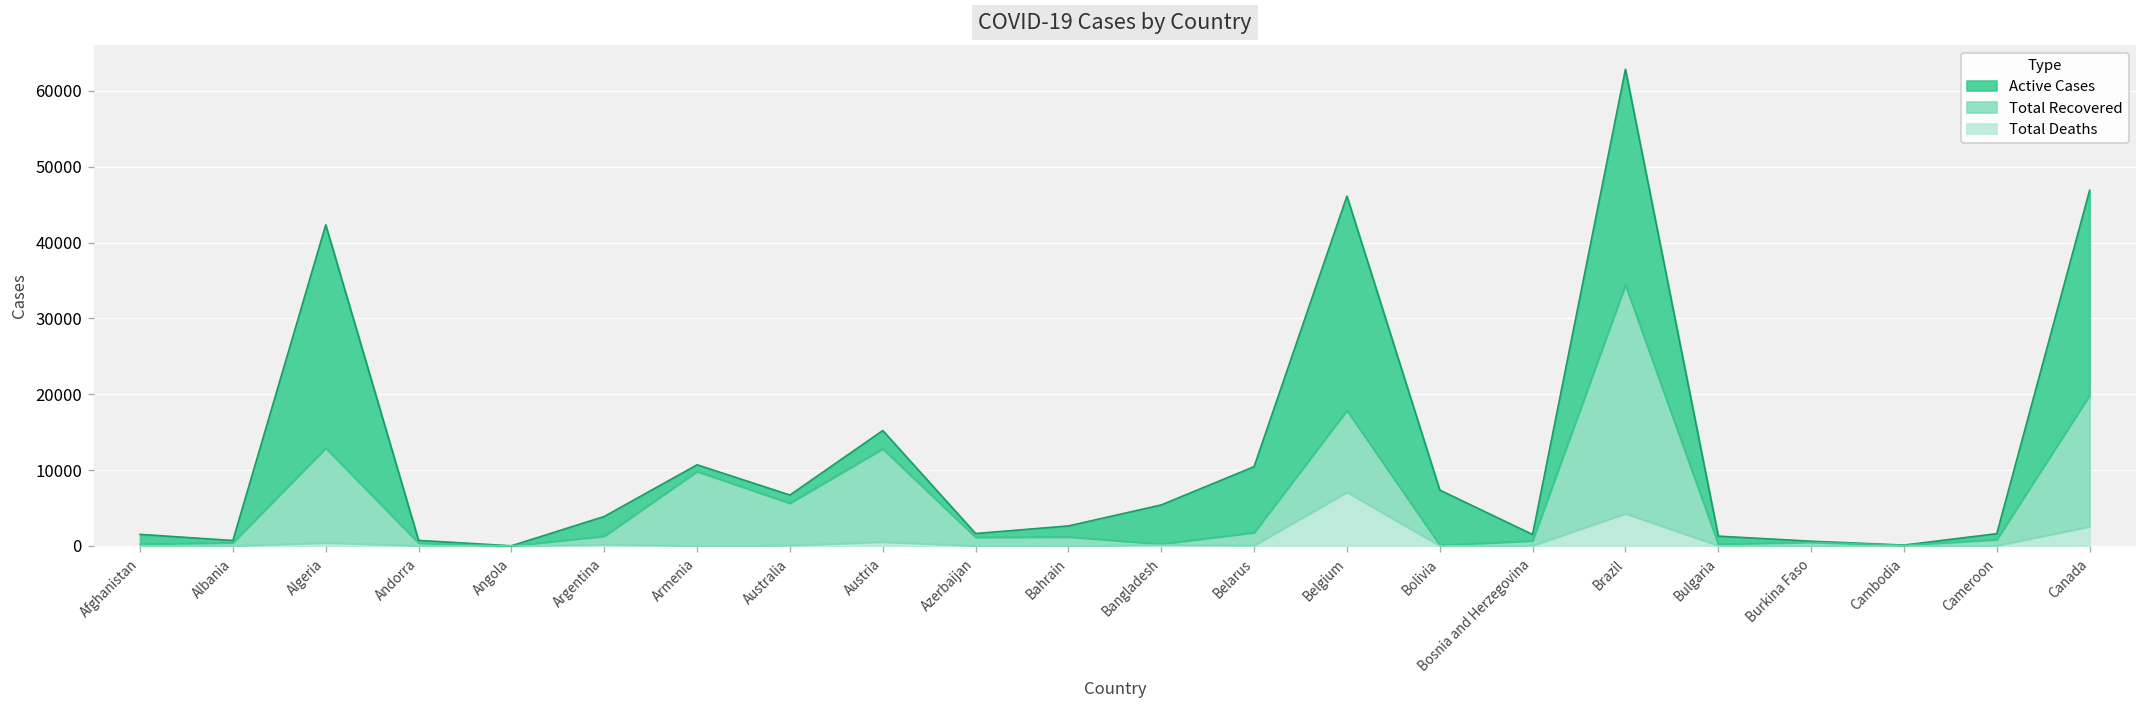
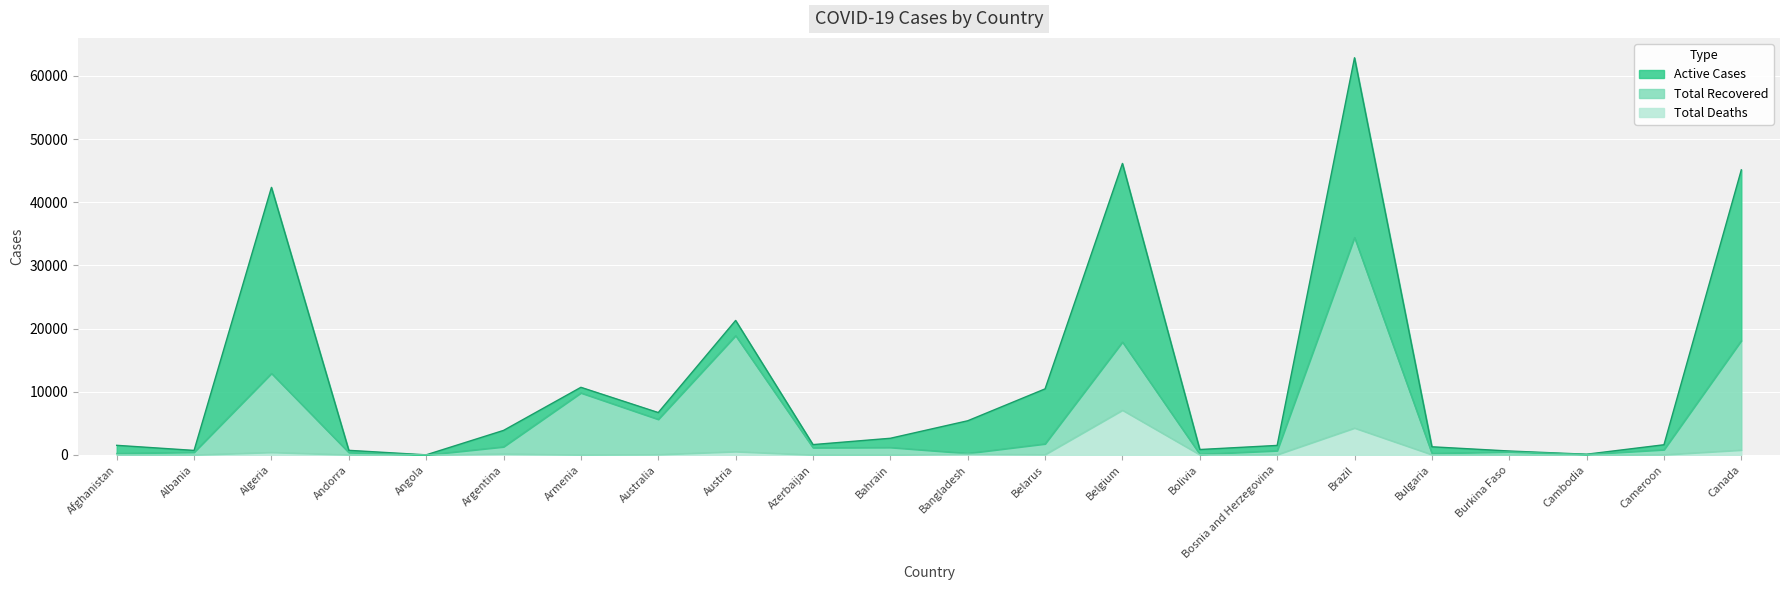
  {
    "Total Deaths": {
      "Albania": 0,
      "Algeria": 0,
      "Argentina": 0,
      "Armenia": 0,
      "Australia": 0,
      "Austria": 1000,
      "Azerbaijan": 0,
      "Bahrain": 0,
      "Belarus": 0,
      "Belgium": 7000,
      "Bosnia and Herzegovina": 0,
      "Brazil": 4000,
      "Burkina Faso": 0,
      "Cameroon": 0,
-     "Canada": 3000
+     "Canada": 1000
    },
    "Total Recovered": {
      "Algeria": 12000,
      "Argentina": 1000,
      "Armenia": 10000,
      "Australia": 6000,
-     "Austria": 12000,
+     "Austria": 18000,
      "Azerbaijan": 1000,
      "Bahrain": 1000,
      "Belarus": 2000,
      "Belgium": 11000,
      "Bosnia and Herzegovina": 1000,
      "Brazil": 30000,
      "Cameroon": 1000,
      "Canada": 17000
    },
    "Active Cases": {
      "Afghanistan": 1000,
      "Algeria": 29000,
      "Argentina": 3000,
      "Armenia": 1000,
      "Australia": 1000,
      "Austria": 2000,
      "Azerbaijan": 0,
      "Bahrain": 1000,
      "Bangladesh": 5000,
      "Belarus": 9000,
      "Belgium": 28000,
-     "Bolivia": 7000,
+     "Bolivia": 1000,
      "Bosnia and Herzegovina": 1000,
      "Brazil": 28000,
      "Bulgaria": 1000,
      "Cameroon": 1000,
      "Canada": 27000
    }
  }
